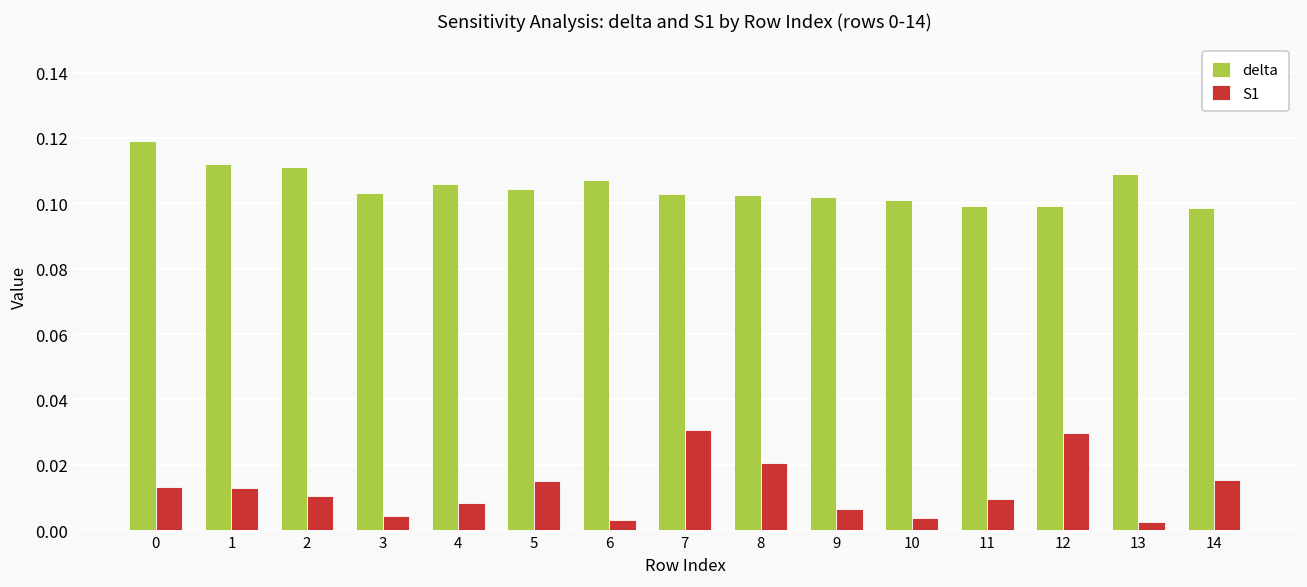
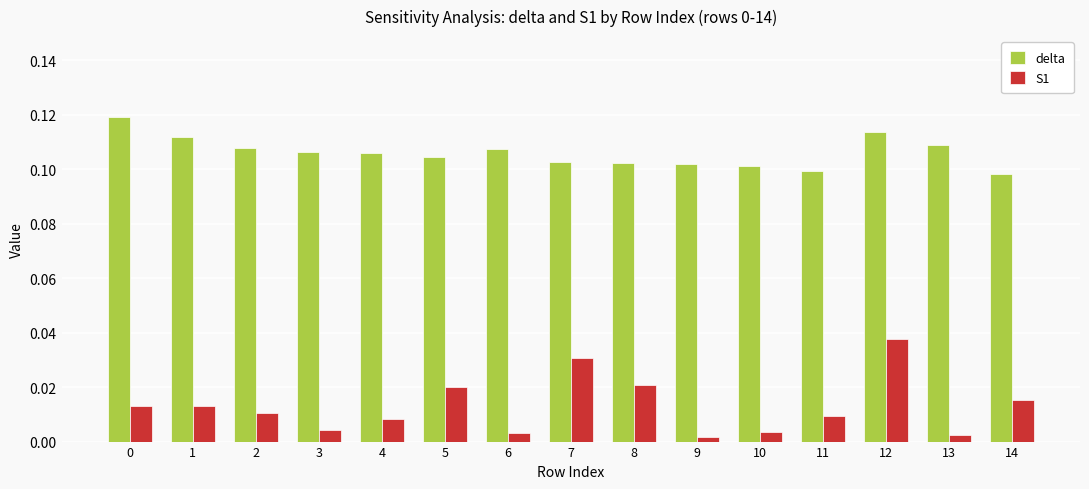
  {
    "delta": {
      "0": 0.119,
      "1": 0.112,
-     "2": 0.111,
-     "3": 0.103,
+     "2": 0.108,
+     "3": 0.106,
      "4": 0.106,
      "5": 0.104,
      "6": 0.107,
      "7": 0.103,
      "8": 0.102,
      "9": 0.102,
      "10": 0.101,
      "11": 0.099,
-     "12": 0.099,
+     "12": 0.114,
      "13": 0.109,
      "14": 0.098
    },
    "S1": {
      "0": 0.013,
      "1": 0.013,
      "2": 0.010,
      "3": 0.004,
      "4": 0.008,
-     "5": 0.015,
+     "5": 0.020,
      "6": 0.003,
      "7": 0.031,
      "8": 0.021,
-     "9": 0.006,
+     "9": 0.002,
      "10": 0.004,
      "11": 0.010,
-     "12": 0.030,
+     "12": 0.038,
      "13": 0.002,
      "14": 0.015
    }
  }
